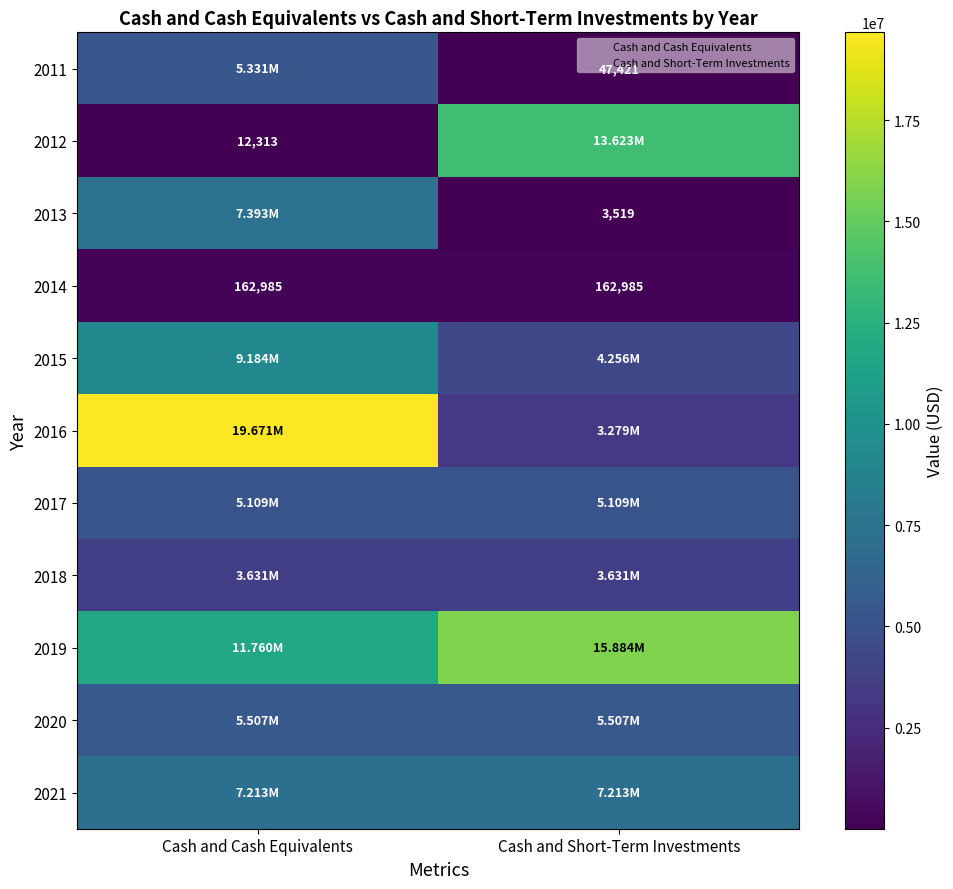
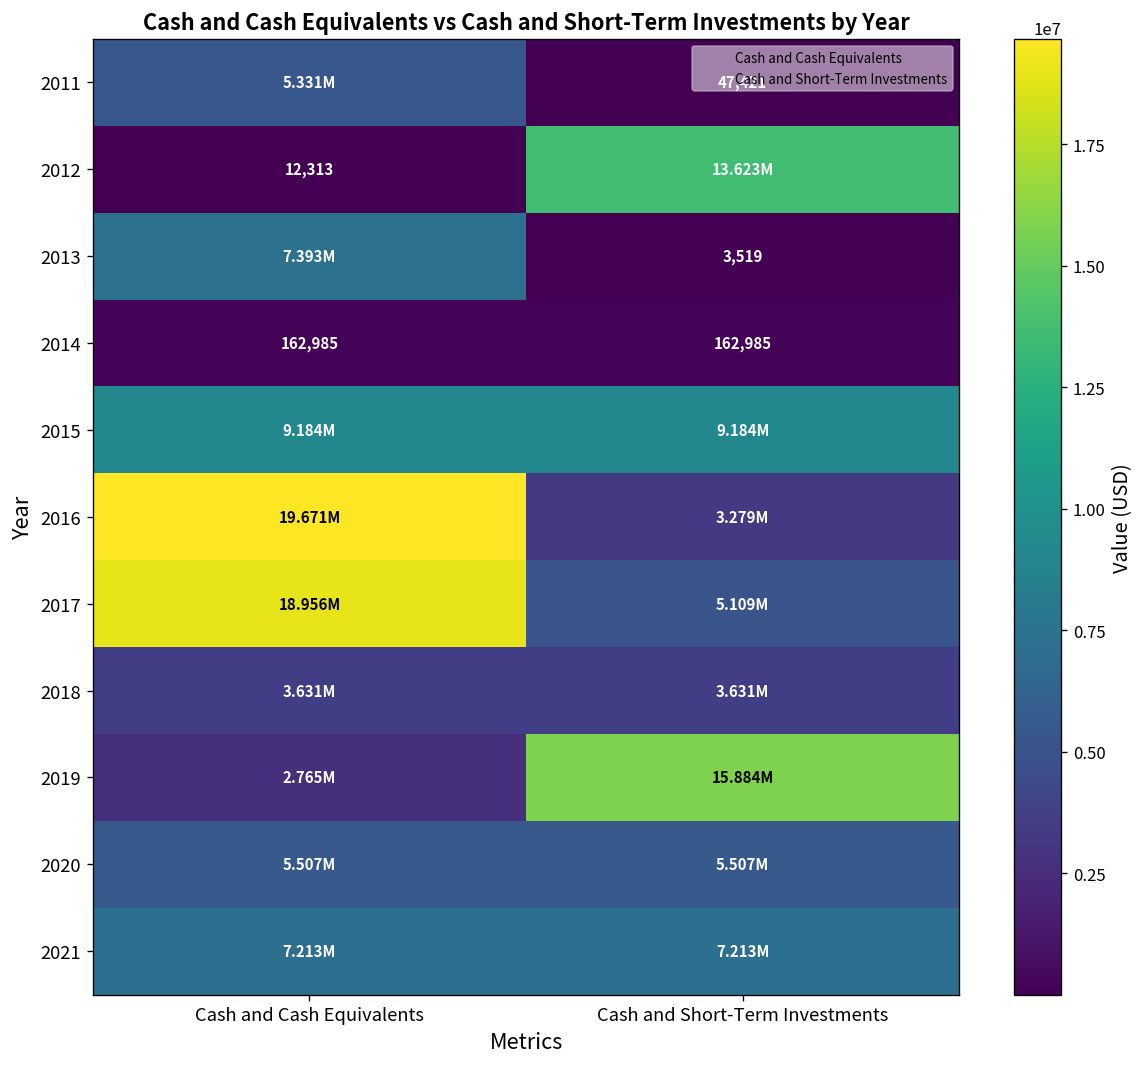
  {
    "2011": {
      "Cash and Cash Equivalents": "5.331M"
    },
    "2012": {
      "Cash and Cash Equivalents": "12,313",
      "Cash and Short-Term Investments": "13.623M"
    },
    "2013": {
      "Cash and Cash Equivalents": "7.393M",
      "Cash and Short-Term Investments": "3,519"
    },
    "2014": {
      "Cash and Cash Equivalents": "162,985",
      "Cash and Short-Term Investments": "162,985"
    },
    "2015": {
      "Cash and Cash Equivalents": "9.184M",
-     "Cash and Short-Term Investments": "4.256M"
+     "Cash and Short-Term Investments": "9.184M"
    },
    "2016": {
      "Cash and Cash Equivalents": "19.671M",
      "Cash and Short-Term Investments": "3.279M"
    },
    "2017": {
-     "Cash and Cash Equivalents": "5.109M",
+     "Cash and Cash Equivalents": "18.956M",
      "Cash and Short-Term Investments": "5.109M"
    },
    "2018": {
      "Cash and Cash Equivalents": "3.631M",
      "Cash and Short-Term Investments": "3.631M"
    },
    "2019": {
-     "Cash and Cash Equivalents": "11.760M",
+     "Cash and Cash Equivalents": "2.765M",
      "Cash and Short-Term Investments": "15.884M"
    },
    "2020": {
      "Cash and Cash Equivalents": "5.507M",
      "Cash and Short-Term Investments": "5.507M"
    },
    "2021": {
      "Cash and Cash Equivalents": "7.213M",
      "Cash and Short-Term Investments": "7.213M"
    }
  }
